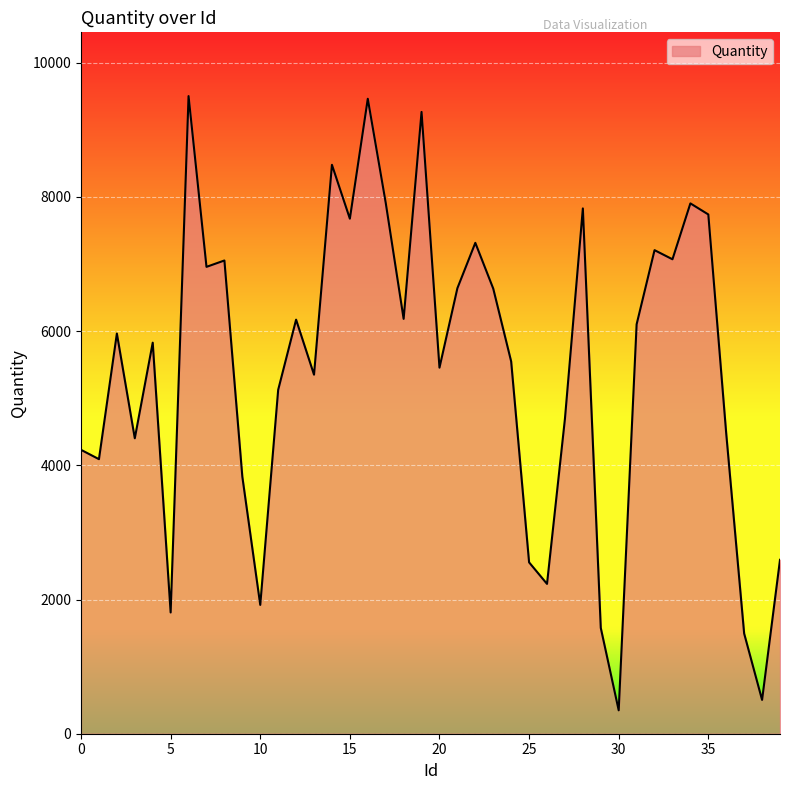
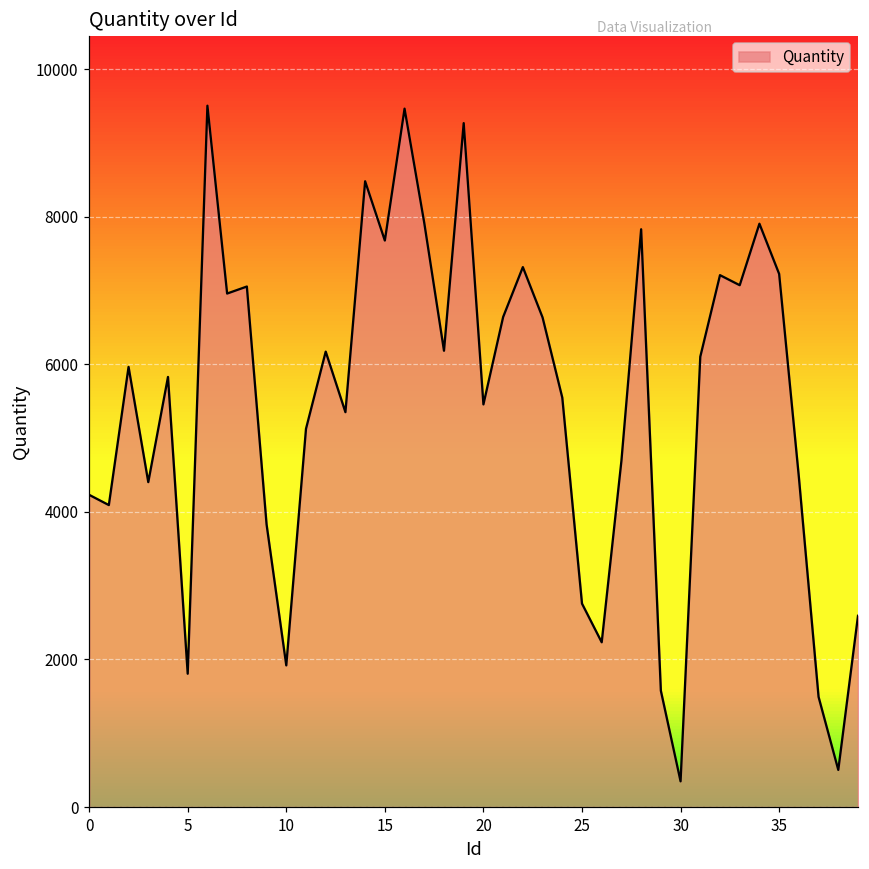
  {
    "0": 4200,
    "5": 1800,
    "10": 1900,
    "15": 7700,
    "20": 5500,
-   "25": 2600,
+   "25": 2800,
    "30": 300,
-   "35": 7700
+   "35": 7200
  }
